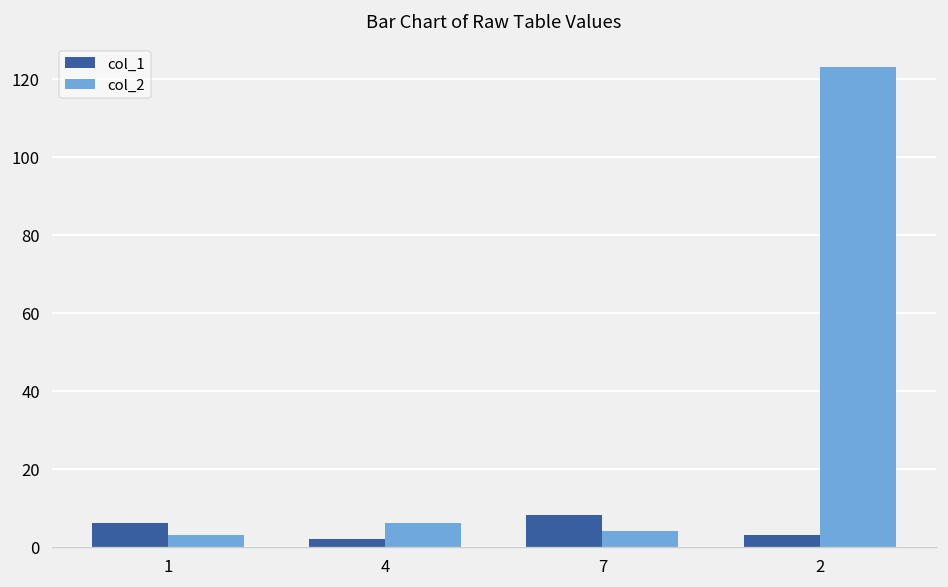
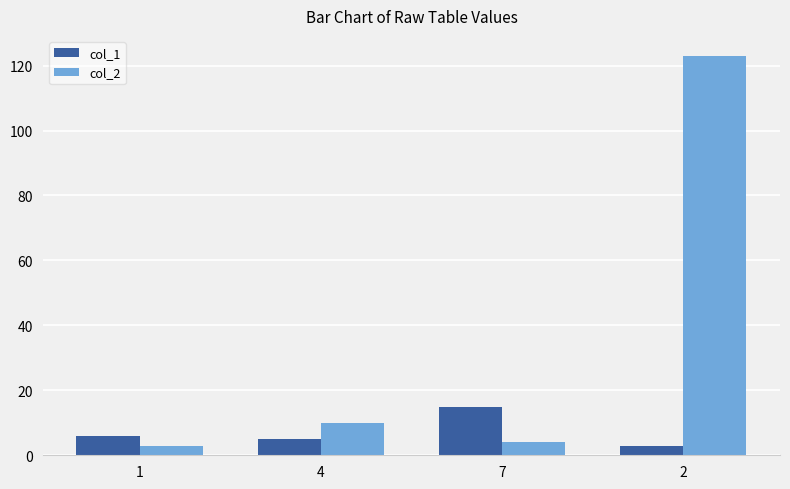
  {
    "col_1": {
      "1": 6,
-     "4": 2,
-     "7": 8,
+     "4": 5,
+     "7": 15,
      "2": 3
    },
    "col_2": {
      "1": 3,
-     "4": 6,
+     "4": 10,
      "7": 4,
      "2": 123
    }
  }
